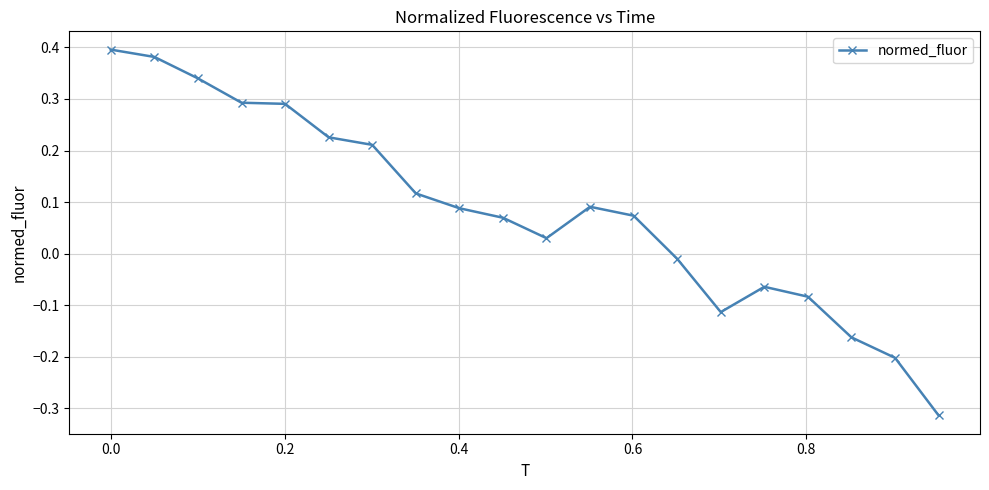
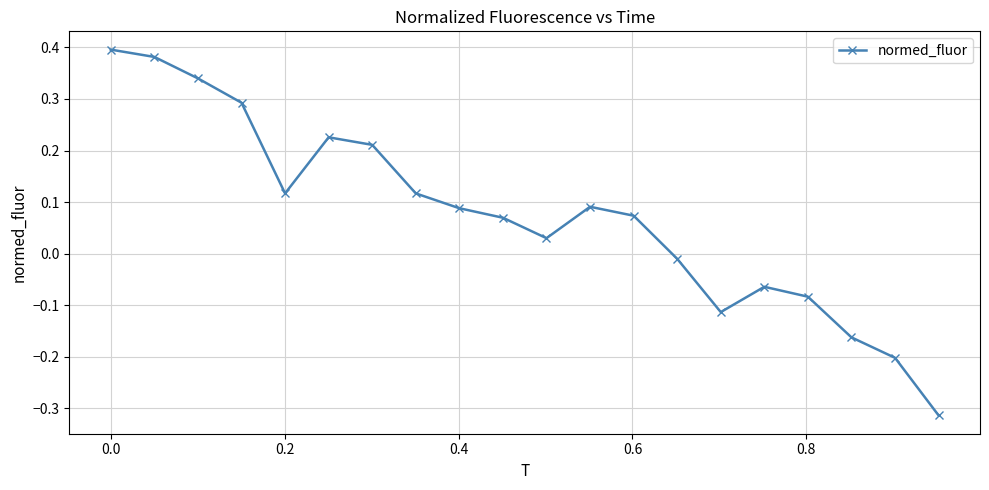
  {
    "0.0": 0.40,
-   "0.2": 0.29,
+   "0.2": 0.12,
    "0.4": 0.09
  }
